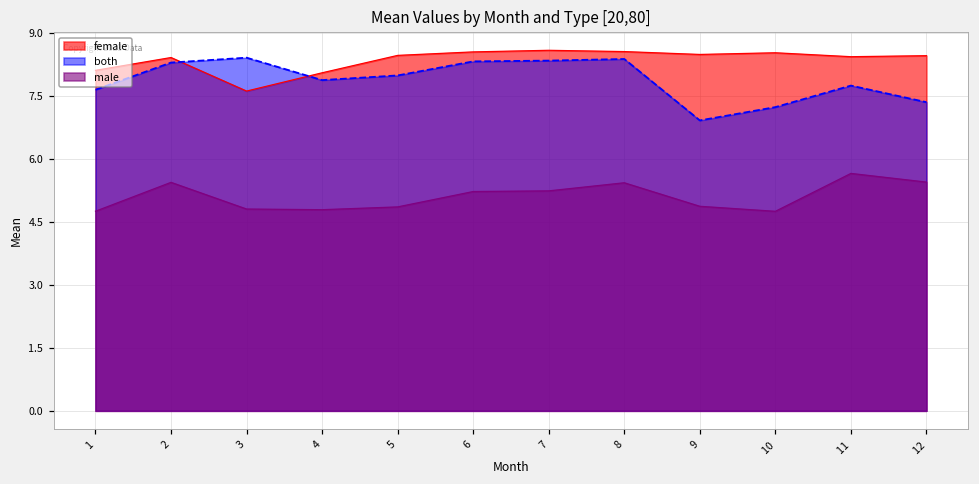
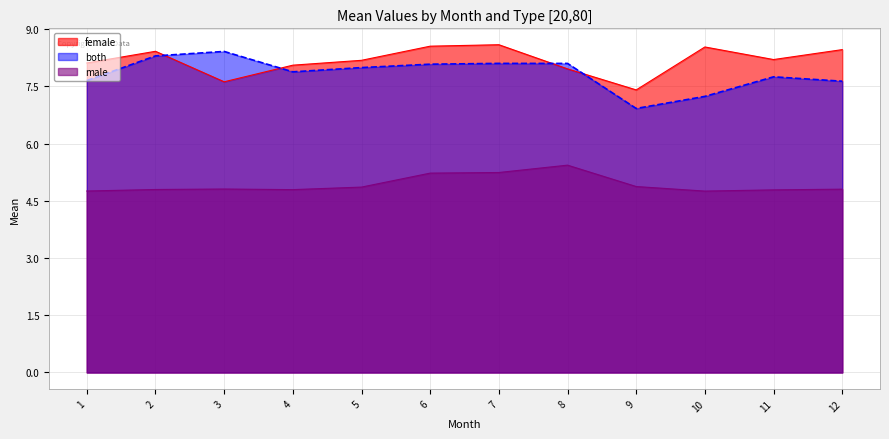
  {
    "female": {
      "2": 8.4,
      "3": 7.6,
      "4": 8.1,
-     "5": 8.5,
+     "5": 8.2,
      "6": 8.6,
      "7": 8.6,
-     "8": 8.6,
-     "9": 8.5,
+     "8": 8.0,
+     "9": 7.4,
      "10": 8.5,
-     "11": 8.4,
+     "11": 8.2,
      "12": 8.5
    },
    "both": {
      "2": 8.3,
      "3": 8.4,
      "4": 7.9,
      "5": 8.0,
-     "6": 8.3,
-     "7": 8.3,
-     "8": 8.4,
+     "6": 8.1,
+     "7": 8.1,
+     "8": 8.1,
      "9": 6.9,
      "10": 7.2,
      "11": 7.8,
-     "12": 7.4
+     "12": 7.6
    },
    "male": {
      "1": 4.8,
-     "2": 5.4,
+     "2": 4.8,
      "3": 4.8,
      "4": 4.8,
      "5": 4.9,
      "6": 5.2,
      "7": 5.2,
      "8": 5.4,
      "9": 4.9,
      "10": 4.8,
-     "11": 5.7,
-     "12": 5.5
+     "11": 4.8,
+     "12": 4.8
    }
  }
